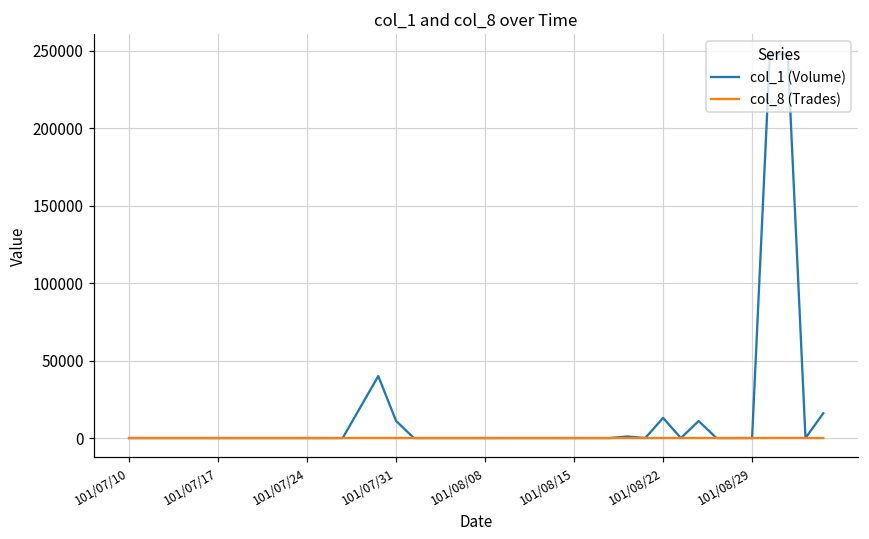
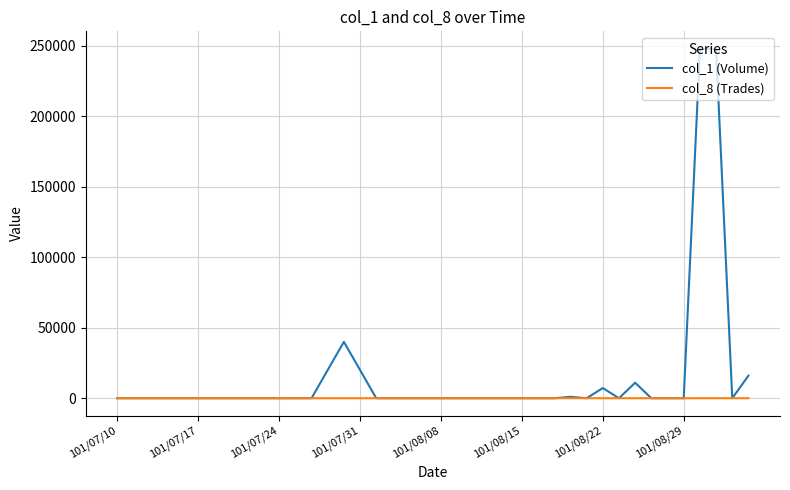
  {
    "col_1 (Volume)": {
-     "101/07/31": 11000,
-     "101/08/22": 13000
+     "101/07/31": 20000,
+     "101/08/22": 7000
    },
    "col_8 (Trades)": {
      "101/07/31": 0,
      "101/08/22": 0
    }
  }
